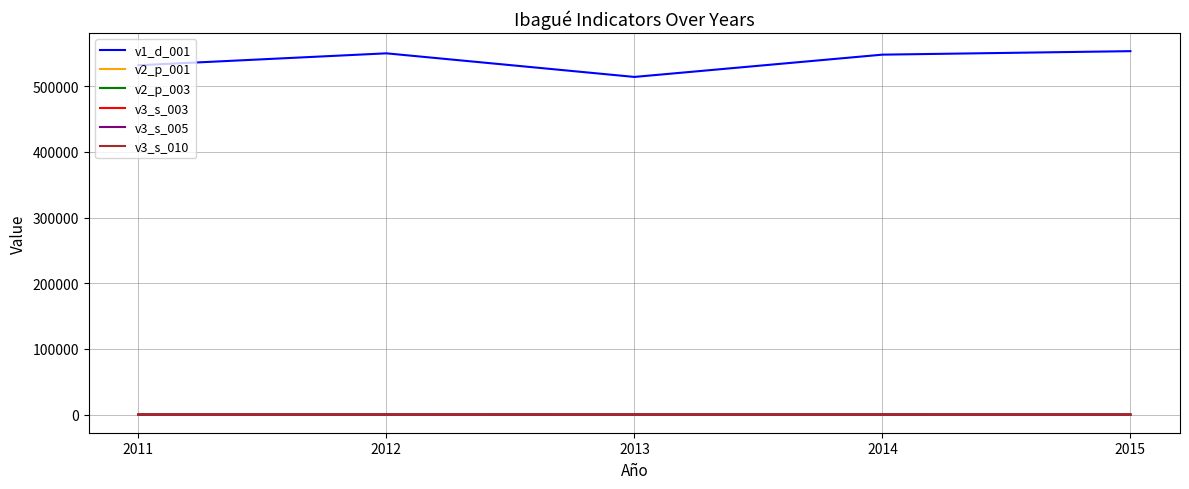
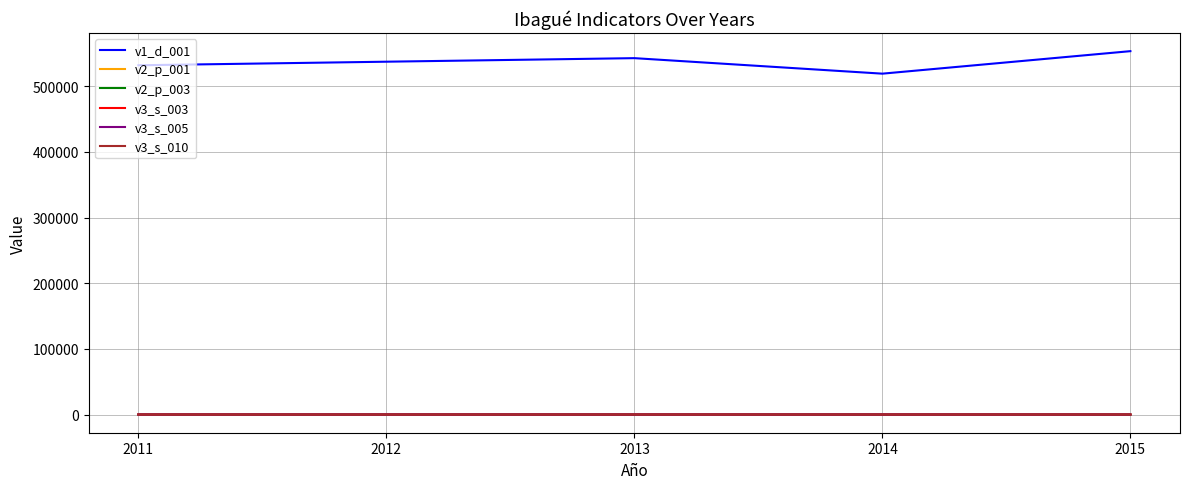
  {
    "v1_d_001": {
-     "2012": 550000,
-     "2013": 510000,
-     "2014": 550000,
+     "2012": 540000,
+     "2013": 540000,
+     "2014": 520000,
      "2015": 550000
    },
    "v3_s_010": {
      "2011": 0,
      "2012": 0,
      "2013": 0,
      "2014": 0,
      "2015": 0
    }
  }
